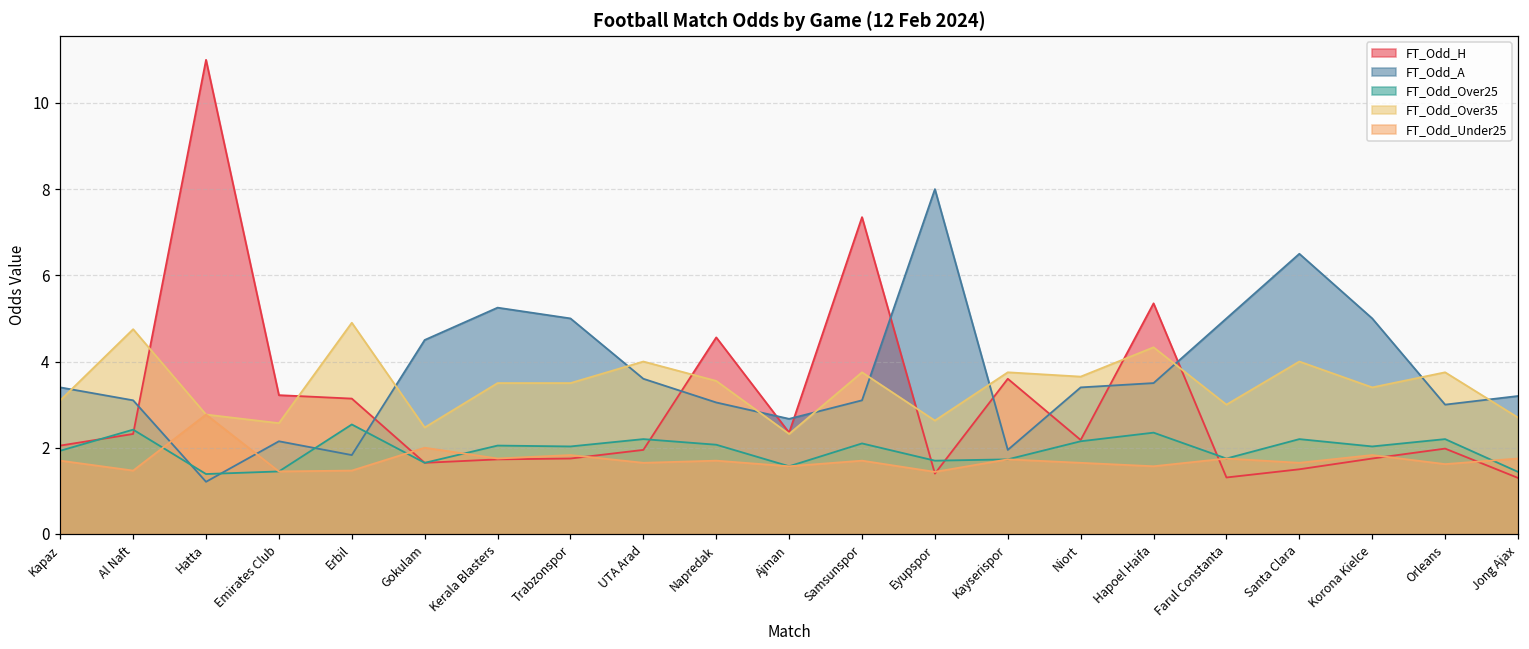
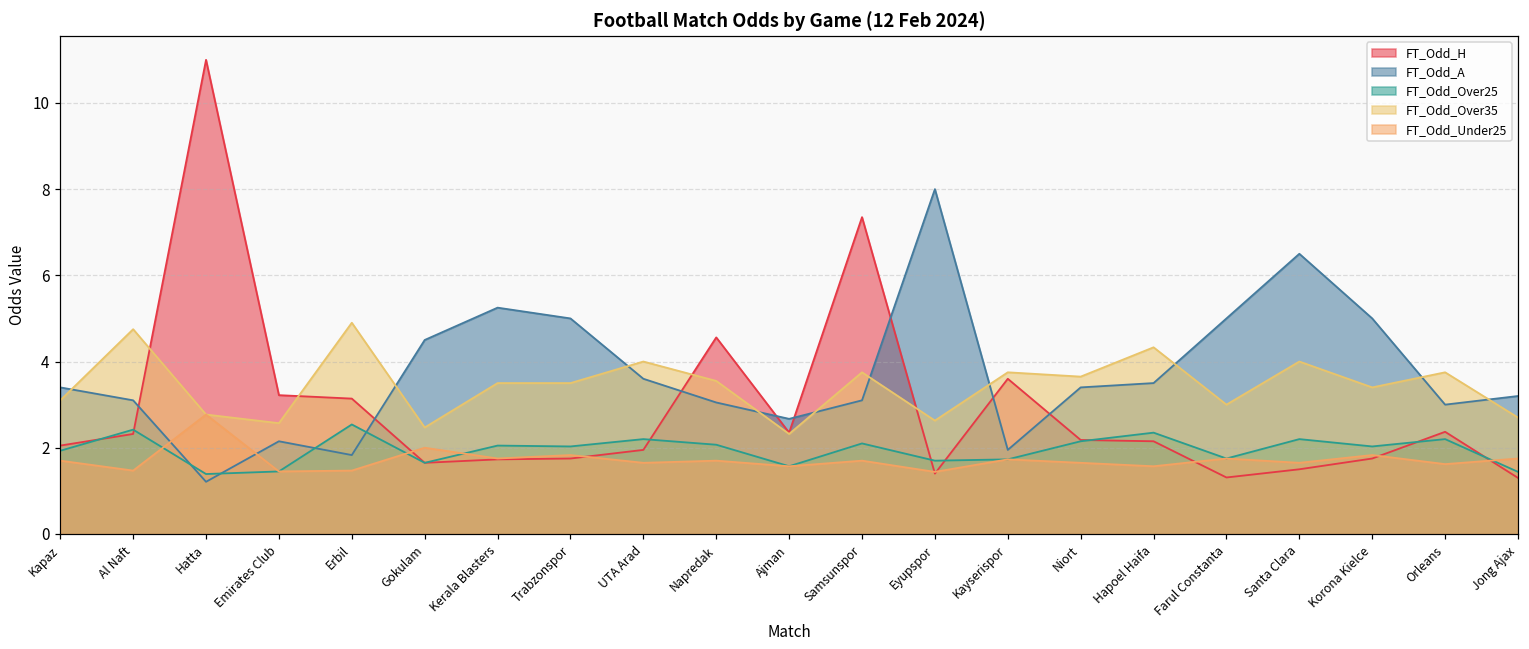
  {
    "FT_Odd_H": {
      "Kapaz": 2.1,
      "Al Naft": 2.3,
      "Hatta": 11.0,
      "Emirates Club": 3.2,
      "Erbil": 3.1,
      "Trabzonspor": 1.8,
      "UTA Arad": 2.0,
      "Napredak": 4.6,
      "Samsunspor": 7.4,
      "Kayserispor": 3.6,
-     "Hapoel Haifa": 5.4,
+     "Hapoel Haifa": 2.2,
      "Farul Constanta": 1.3,
      "Santa Clara": 1.5,
      "Korona Kielce": 1.8,
-     "Orleans": 2.0,
+     "Orleans": 2.4,
      "Jong Ajax": 1.3
    }
  }
